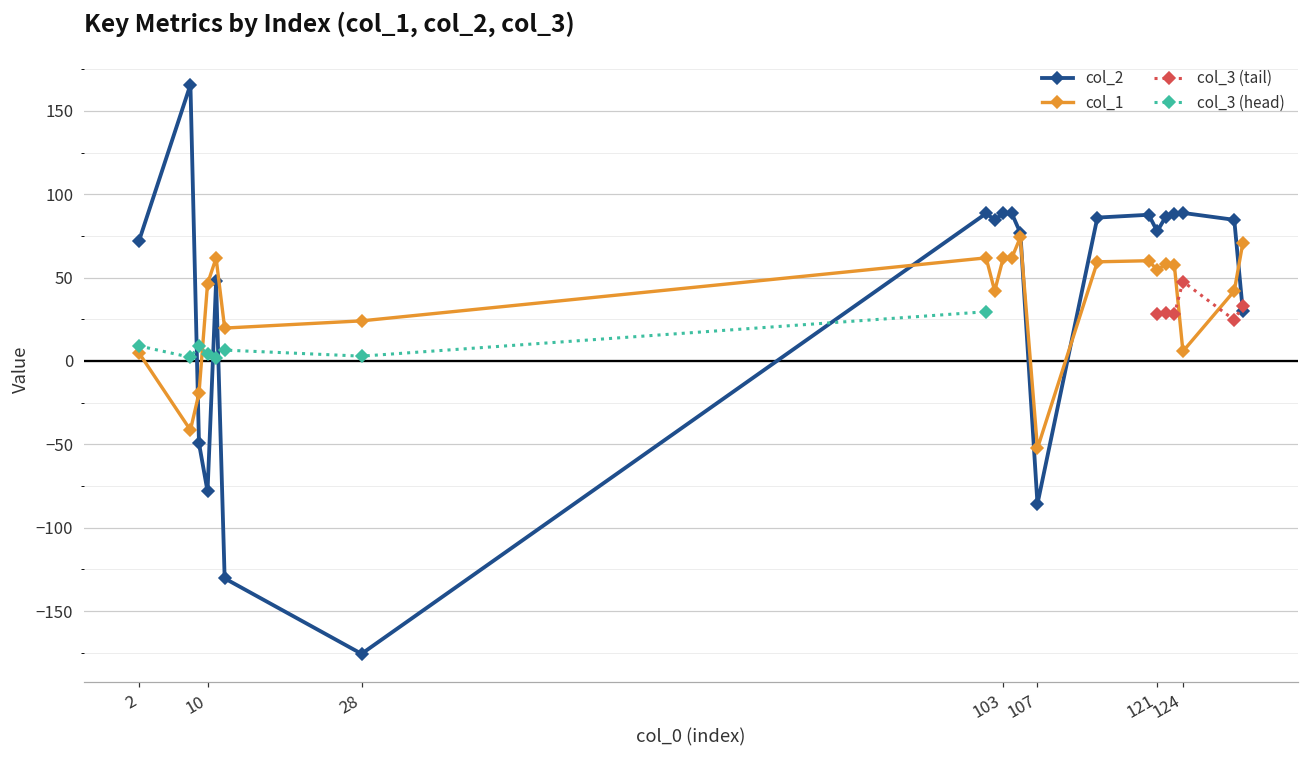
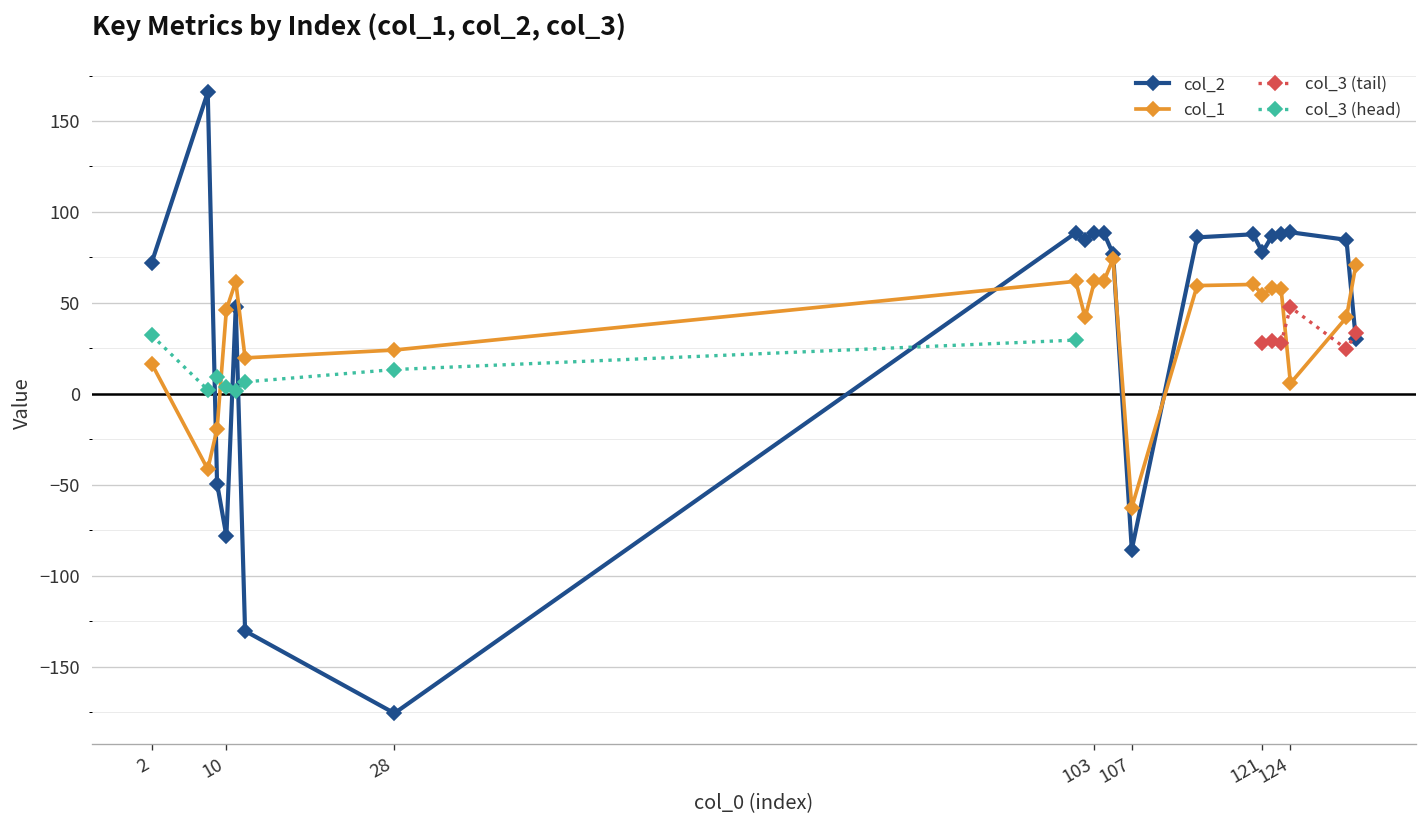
  {
    "col_2": {
      "2": 72,
      "10": -78,
      "28": -176,
      "103": 89,
      "107": -86,
      "121": 78,
      "124": 89
    },
    "col_1": {
-     "2": 5,
+     "2": 17,
      "10": 46,
      "28": 24,
      "103": 62,
-     "107": -52,
+     "107": -63,
      "121": 55,
      "124": 6
    },
    "col_3 (tail)": {
      "121": 28,
      "124": 48
    },
    "col_3 (head)": {
-     "2": 9,
+     "2": 32,
      "10": 4,
-     "28": 3
+     "28": 13
    }
  }
